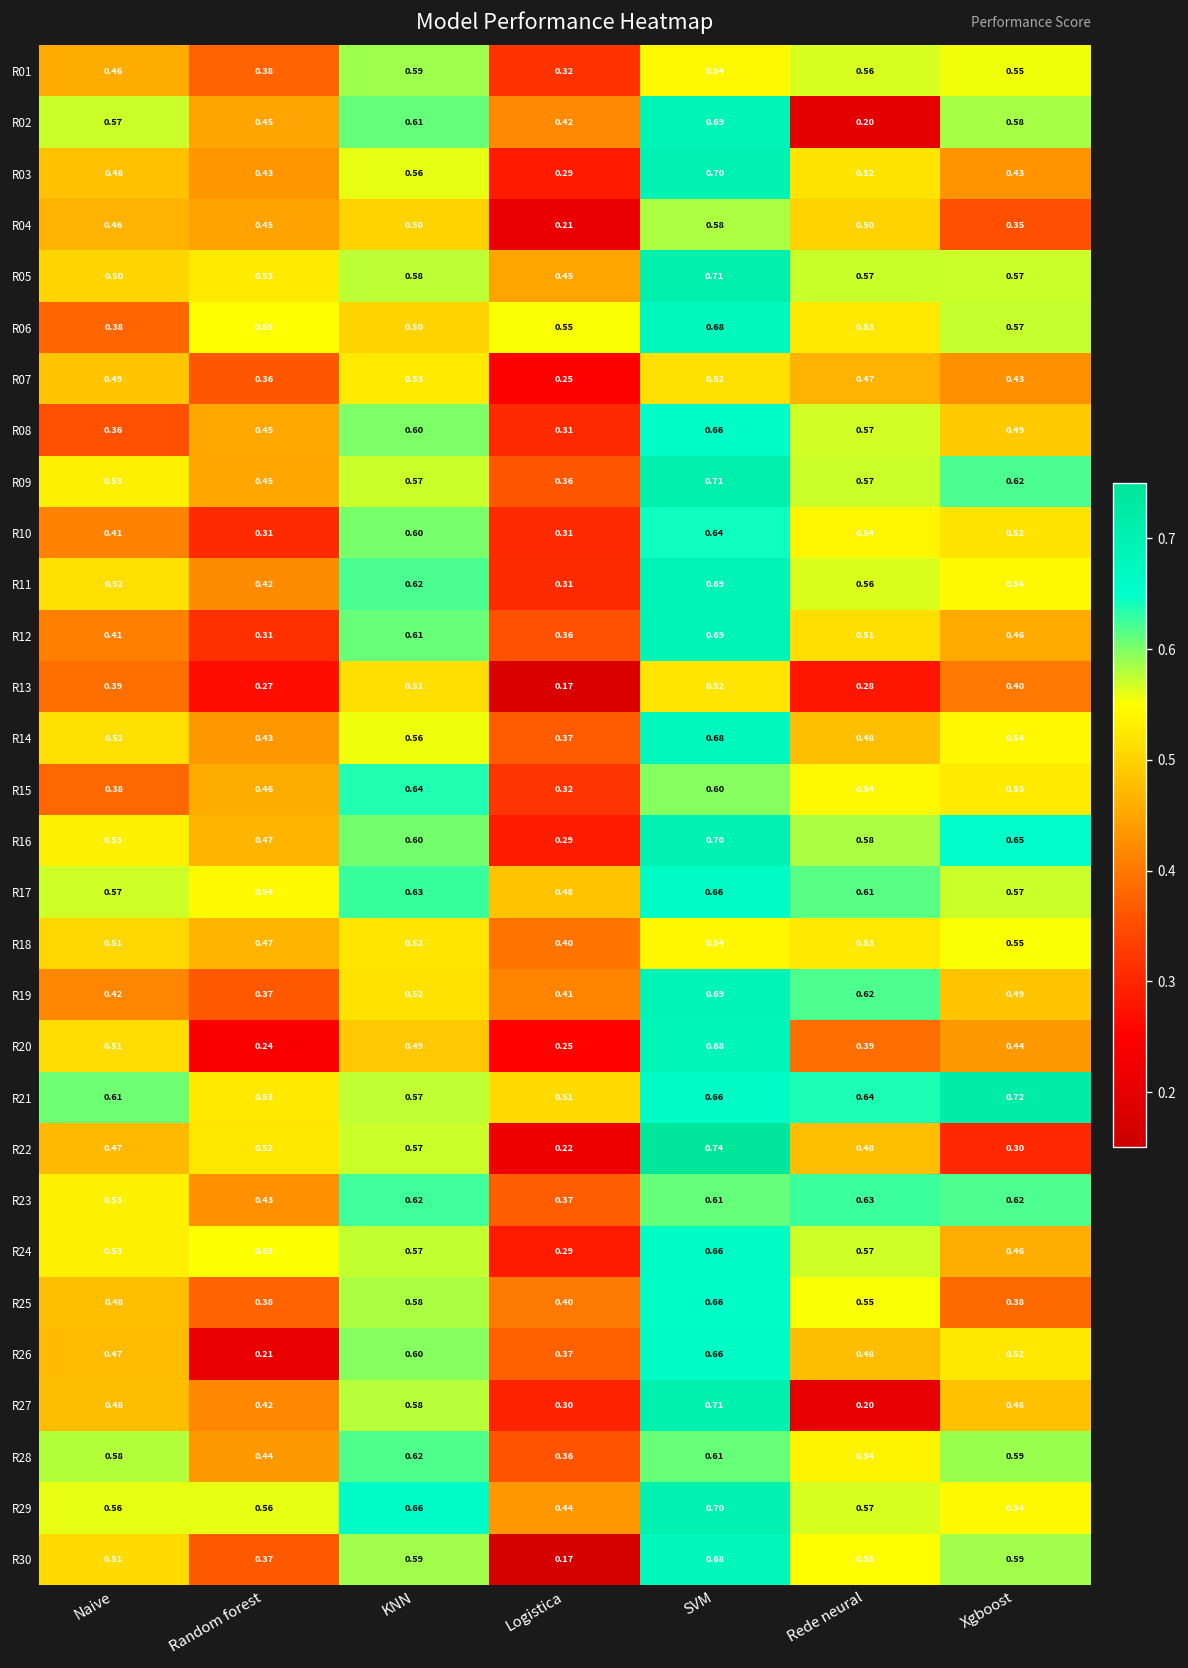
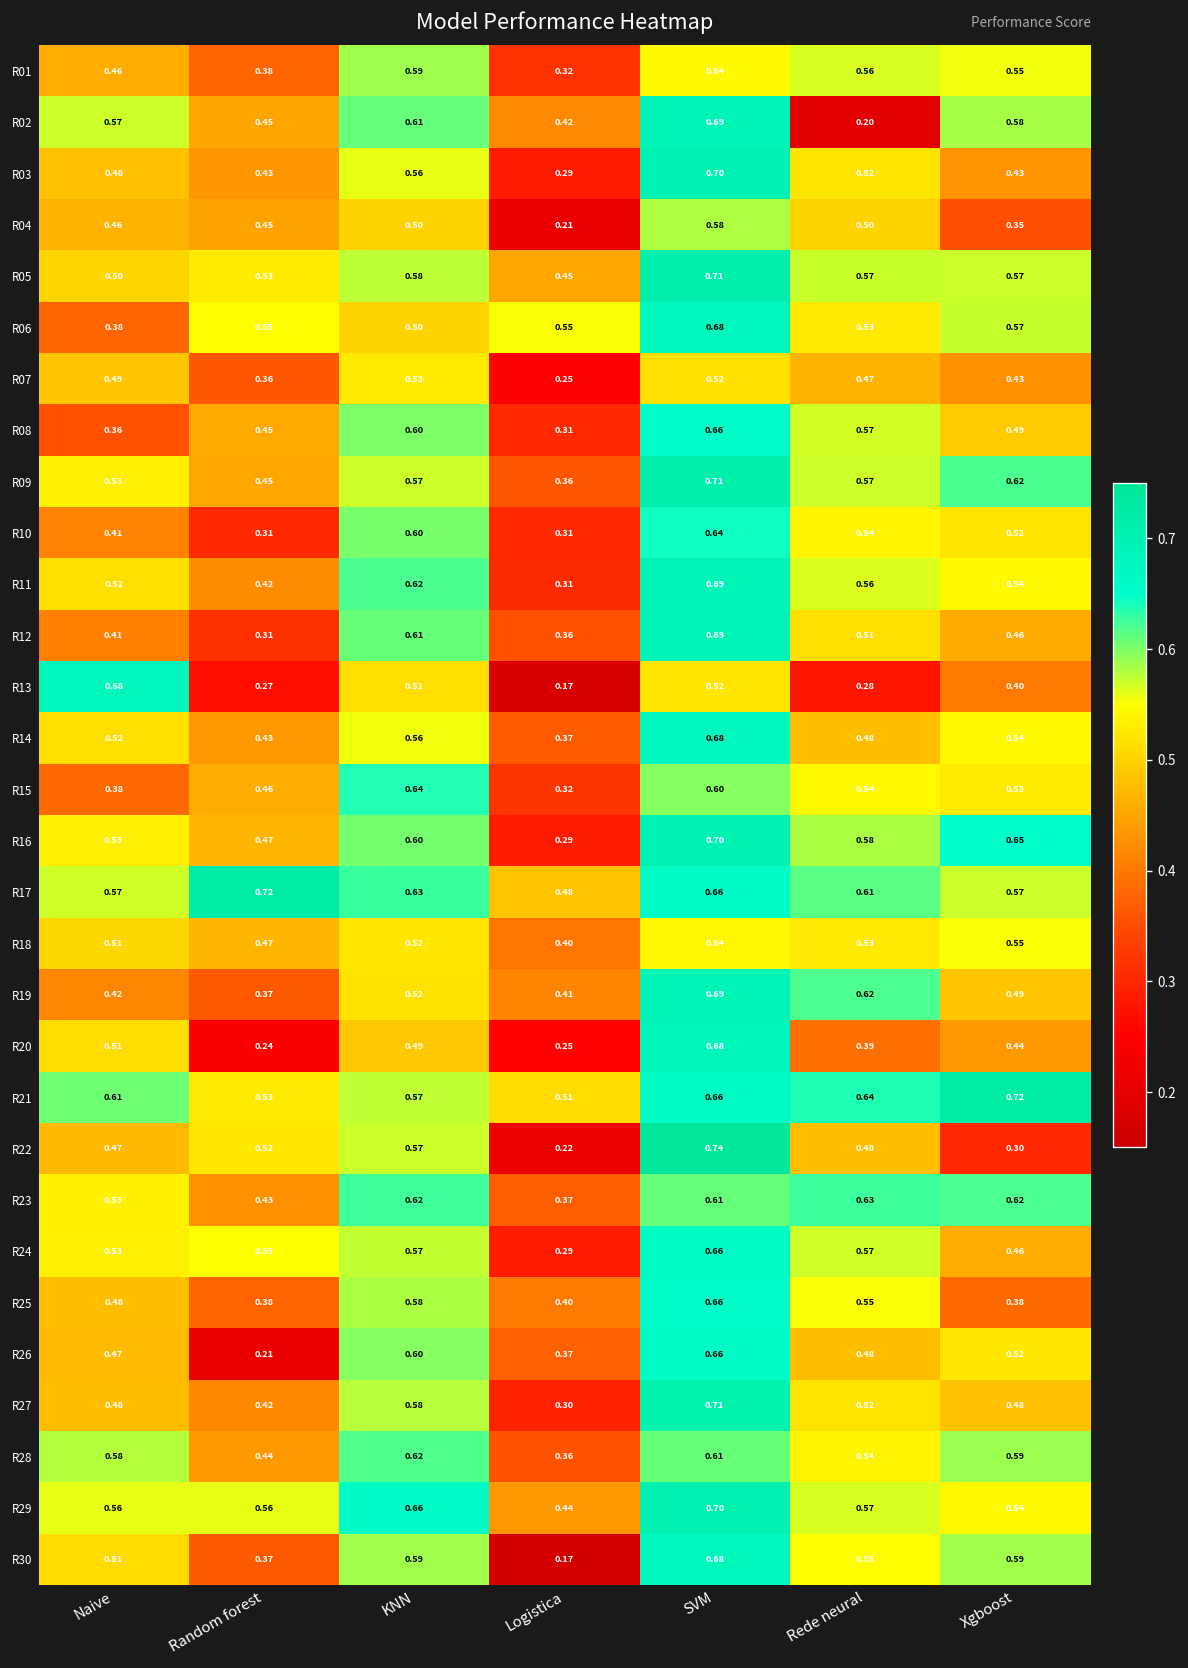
  {
    "R13": {
-     "Naive": 0.39,
+     "Naive": 0.68,
      "Random forest": 0.27,
      "KNN": 0.51,
      "Logistica": 0.17,
      "SVM": 0.52,
      "Rede neural": 0.28,
      "Xgboost": 0.40
    },
    "R17": {
      "Naive": 0.57,
-     "Random forest": 0.54,
+     "Random forest": 0.72,
      "KNN": 0.63,
      "Logistica": 0.48,
      "SVM": 0.66,
      "Rede neural": 0.61,
      "Xgboost": 0.57
    },
    "R27": {
      "Naive": 0.48,
      "Random forest": 0.42,
      "KNN": 0.58,
      "Logistica": 0.30,
      "SVM": 0.71,
-     "Rede neural": 0.20,
+     "Rede neural": 0.52,
      "Xgboost": 0.48
    }
  }
